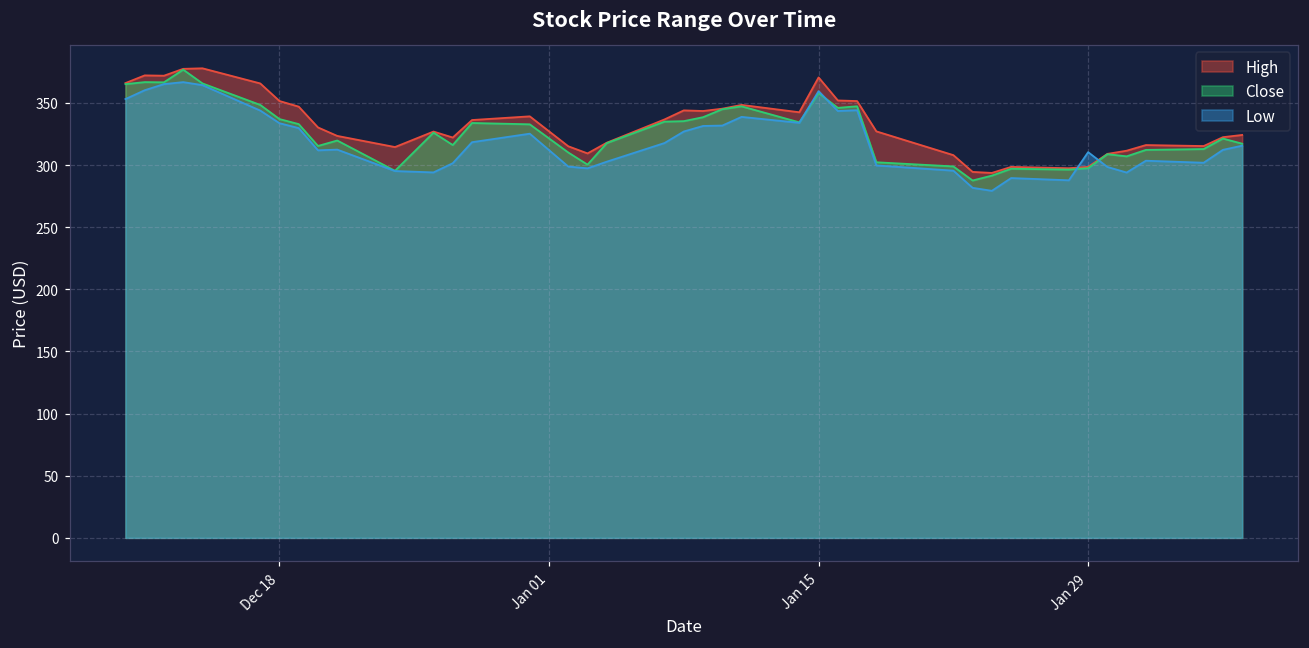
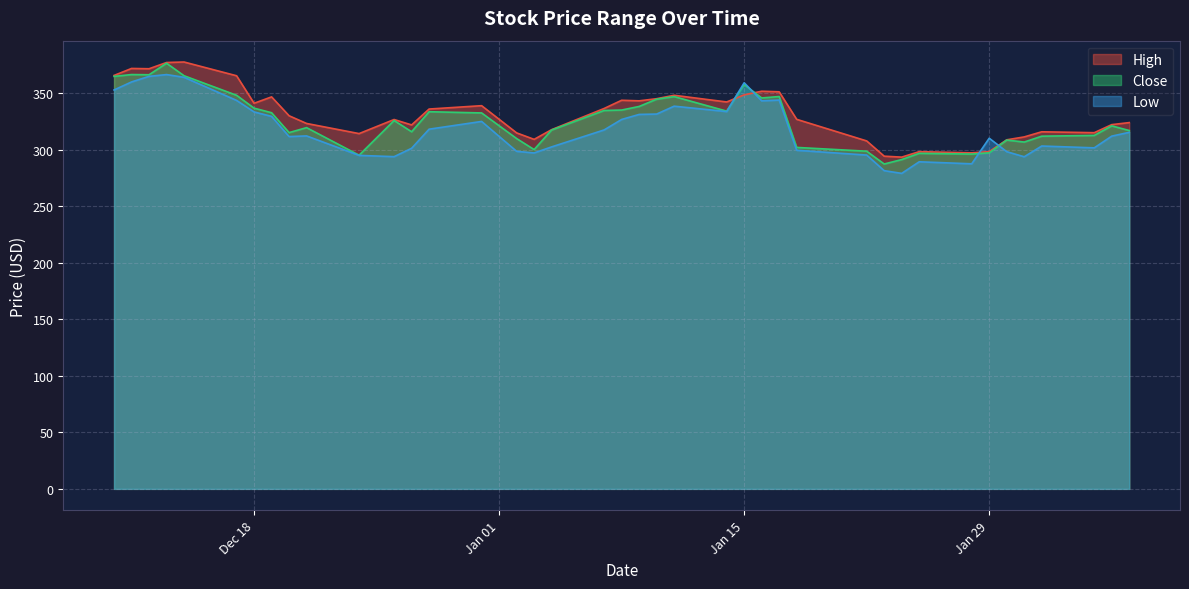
  {
    "High": {
-     "Dec 18": 352,
-     "Jan 15": 371
+     "Dec 18": 341,
+     "Jan 15": 349
    },
    "Close": {
      "Dec 18": 337
    },
    "Low": {
      "Dec 18": 334,
      "Jan 29": 310
    }
  }
